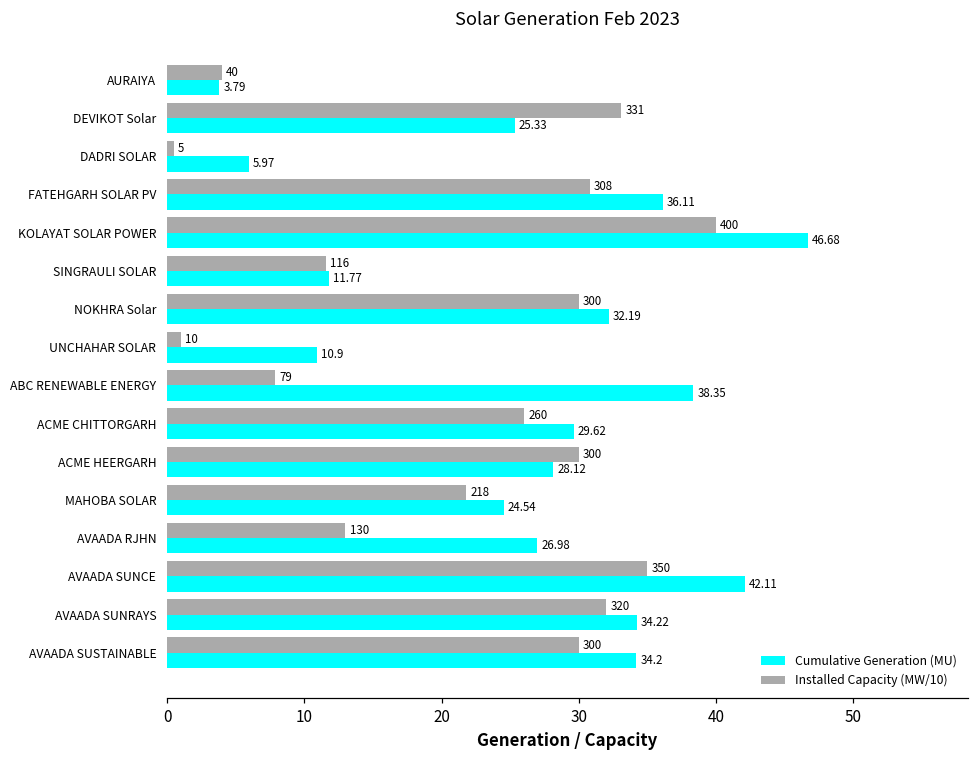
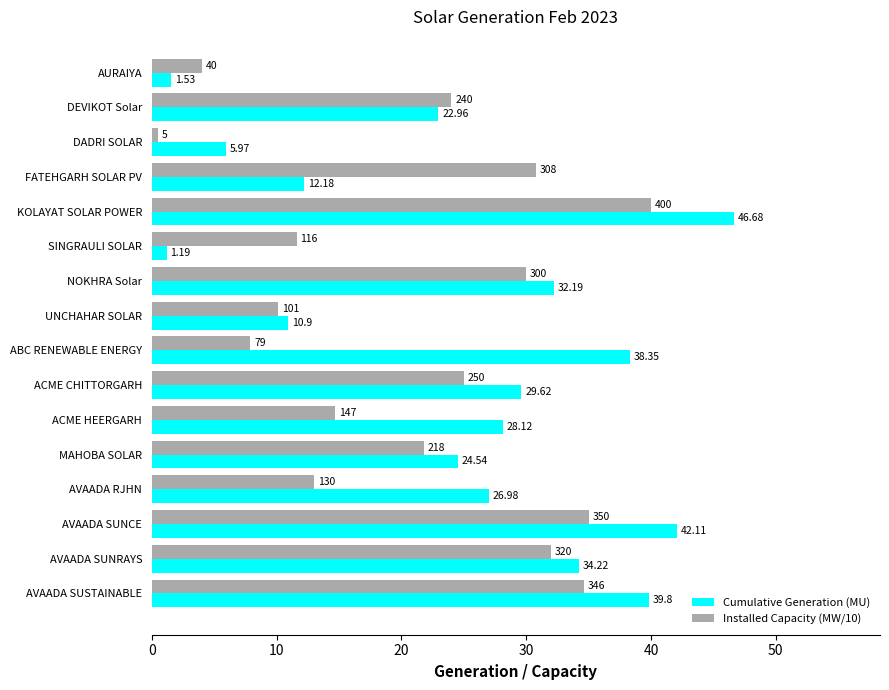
  {
    "Cumulative Generation (MU)": {
-     "AURAIYA": 3.79,
-     "DEVIKOT Solar": 25.33,
+     "AURAIYA": 1.53,
+     "DEVIKOT Solar": 22.96,
      "DADRI SOLAR": 5.97,
-     "FATEHGARH SOLAR PV": 36.11,
+     "FATEHGARH SOLAR PV": 12.18,
      "KOLAYAT SOLAR POWER": 46.68,
-     "SINGRAULI SOLAR": 11.77,
+     "SINGRAULI SOLAR": 1.19,
      "NOKHRA Solar": 32.19,
      "UNCHAHAR SOLAR": 10.9,
      "ABC RENEWABLE ENERGY": 38.35,
      "ACME CHITTORGARH": 29.62,
      "ACME HEERGARH": 28.12,
      "MAHOBA SOLAR": 24.54,
      "AVAADA RJHN": 26.98,
      "AVAADA SUNCE": 42.11,
      "AVAADA SUNRAYS": 34.22,
-     "AVAADA SUSTAINABLE": 34.2
+     "AVAADA SUSTAINABLE": 39.8
    },
    "Installed Capacity (MW/10)": {
-     "DEVIKOT Solar": 331,
-     "UNCHAHAR SOLAR": 10,
-     "ACME CHITTORGARH": 260,
-     "ACME HEERGARH": 300,
-     "AVAADA SUSTAINABLE": 300
+     "DEVIKOT Solar": 240,
+     "UNCHAHAR SOLAR": 101,
+     "ACME CHITTORGARH": 250,
+     "ACME HEERGARH": 147,
+     "AVAADA SUSTAINABLE": 346
    }
  }
